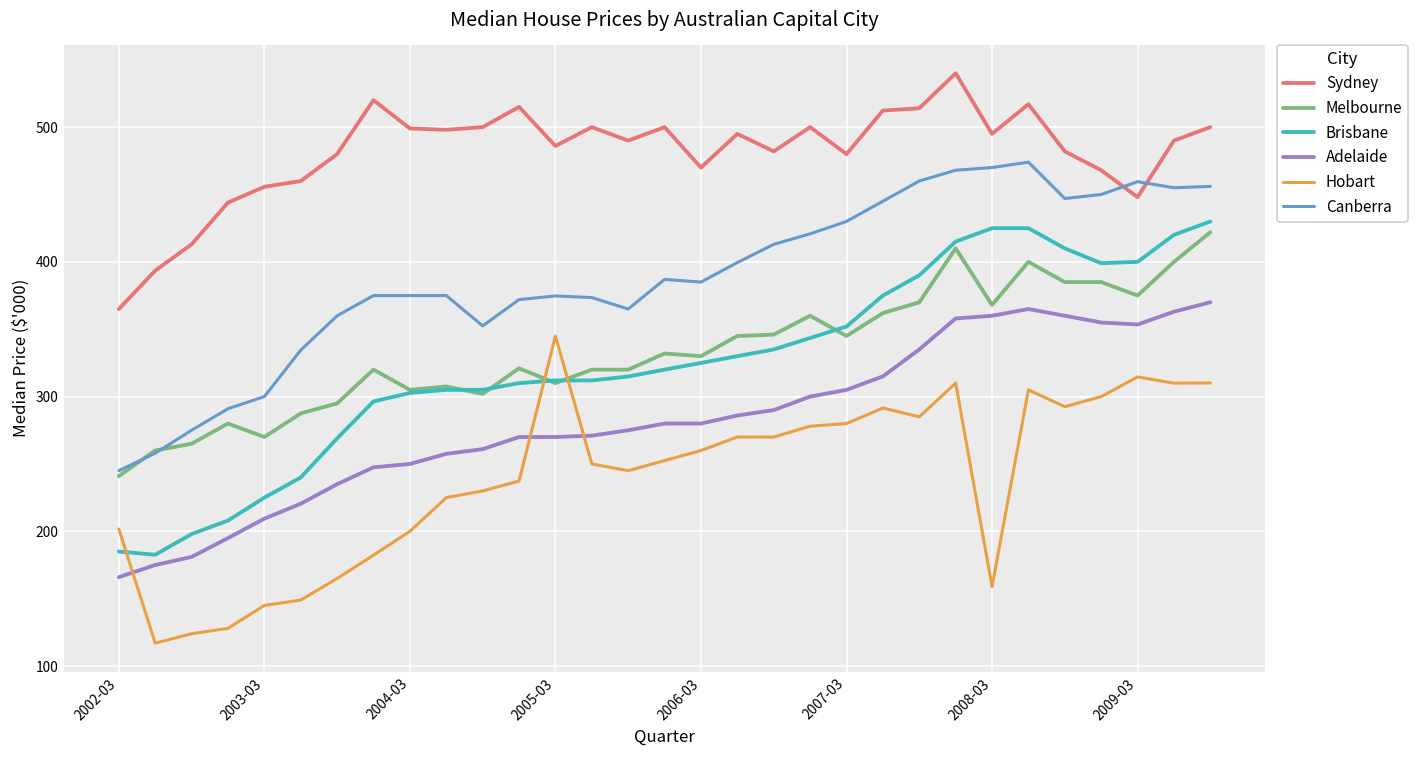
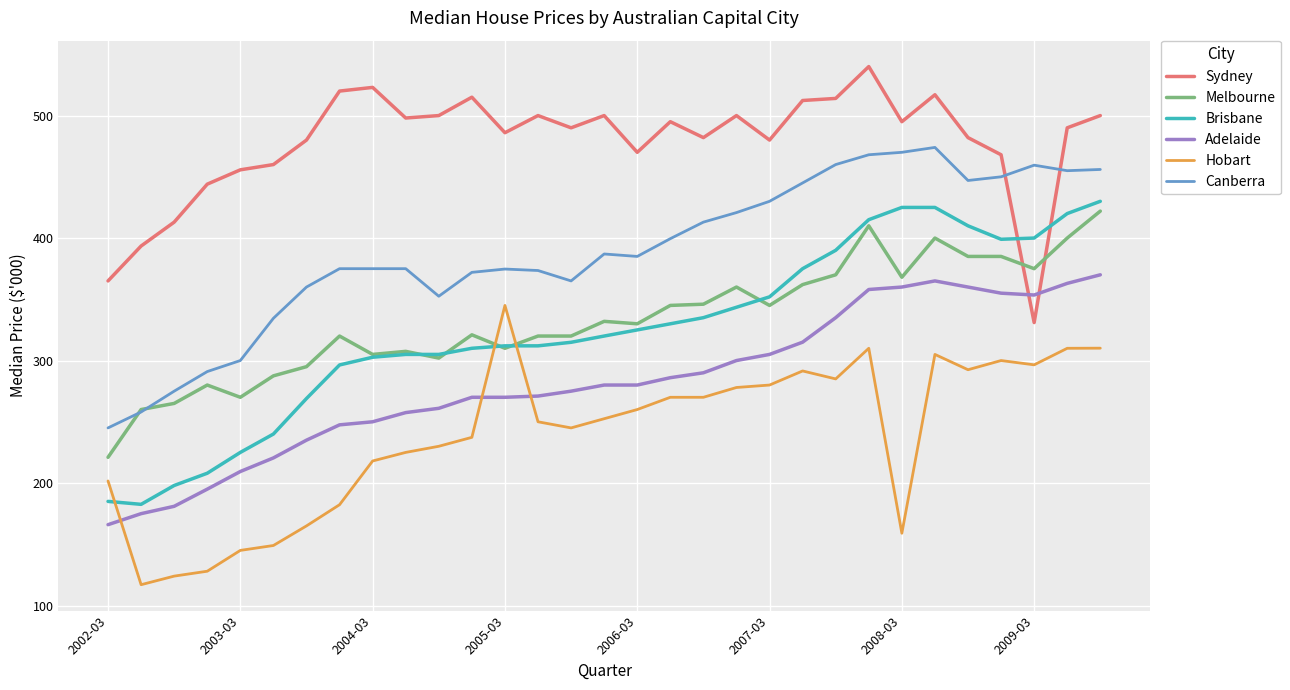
  {
    "Sydney": {
      "2002-03": 365,
      "2003-03": 456,
-     "2004-03": 499,
+     "2004-03": 523,
      "2005-03": 486,
      "2006-03": 470,
      "2007-03": 480,
      "2008-03": 495,
-     "2009-03": 448
+     "2009-03": 331
    },
    "Melbourne": {
-     "2002-03": 241,
+     "2002-03": 221,
      "2003-03": 270,
      "2004-03": 305,
      "2006-03": 330,
      "2007-03": 345,
      "2008-03": 368,
      "2009-03": 375
    },
    "Hobart": {
      "2002-03": 202,
      "2003-03": 145,
-     "2004-03": 200,
+     "2004-03": 218,
      "2005-03": 345,
      "2006-03": 260,
      "2007-03": 280,
      "2008-03": 159,
-     "2009-03": 315
+     "2009-03": 297
    }
  }
